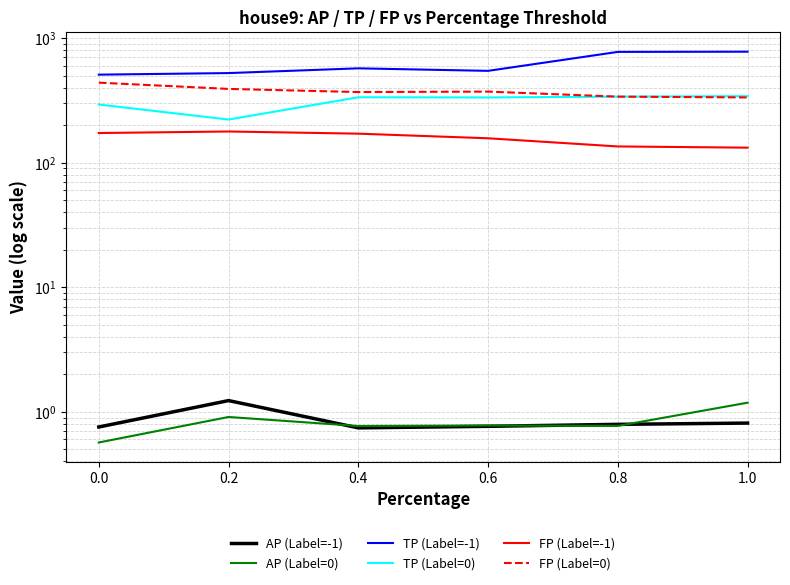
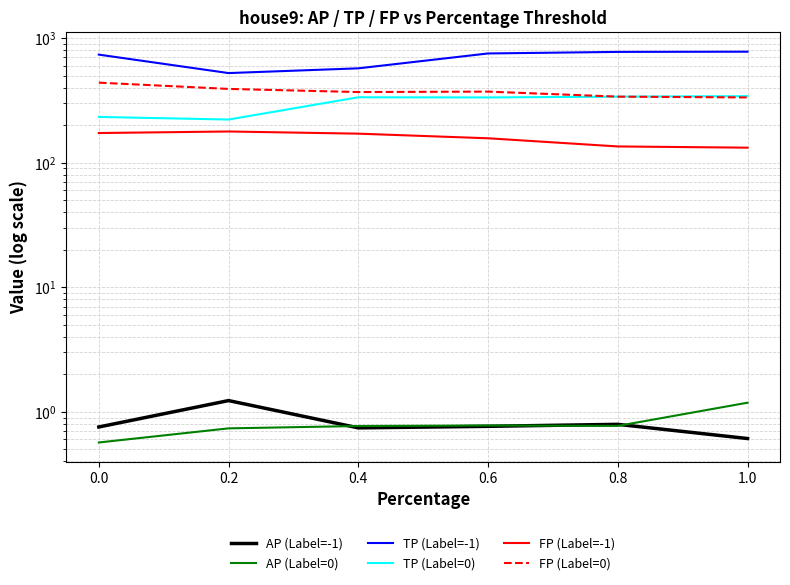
  {
    "AP (Label=-1)": {
      "0.0": 0.8,
      "0.2": 1.2,
-     "1.0": 0.8
+     "1.0": 0.6
    },
    "AP (Label=0)": {
      "0.0": 0.6,
-     "0.2": 0.9,
+     "0.2": 0.7,
      "1.0": 1.2
    },
    "TP (Label=-1)": {
-     "0.0": 510,
+     "0.0": 700,
      "0.2": 520,
      "0.4": 600,
-     "0.6": 500,
+     "0.6": 800,
      "0.8": 800,
      "1.0": 800
    },
    "TP (Label=0)": {
-     "0.0": 290,
+     "0.0": 230,
      "0.2": 220,
      "0.4": 340,
      "0.6": 330
    }
  }
